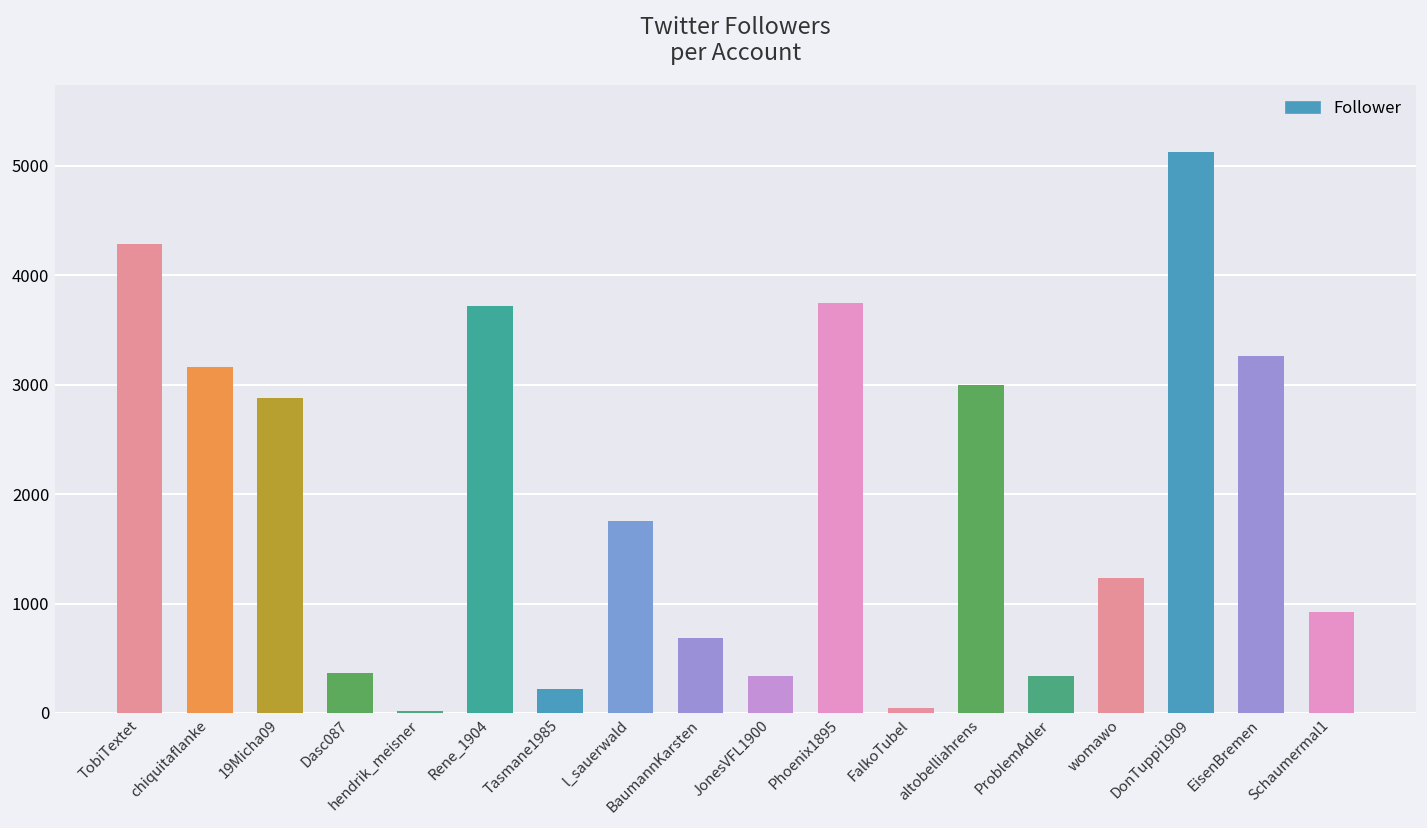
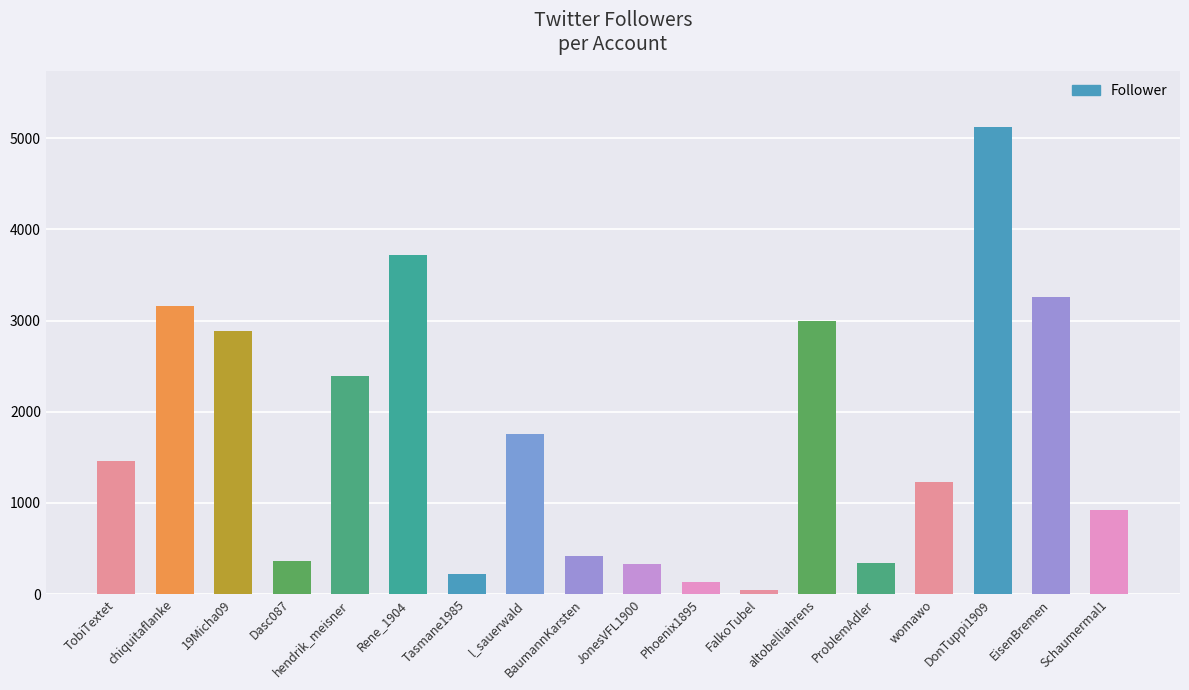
  {
-   "TobiTextet": 4300,
+   "TobiTextet": 1500,
    "chiquitaflanke": 3200,
    "19Micha09": 2900,
    "Dasc087": 400,
-   "hendrik_meisner": 0,
+   "hendrik_meisner": 2400,
    "Rene_1904": 3700,
    "Tasmane1985": 200,
    "l_sauerwald": 1800,
-   "BaumannKarsten": 700,
+   "BaumannKarsten": 400,
    "JonesVFL1900": 300,
-   "Phoenix1895": 3700,
+   "Phoenix1895": 100,
    "FalkoTubel": 0,
    "altobelliahrens": 3000,
    "ProblemAdler": 300,
    "womawo": 1200,
    "DonTuppi1909": 5100,
    "EisenBremen": 3300,
    "Schaumermal1": 900
  }
